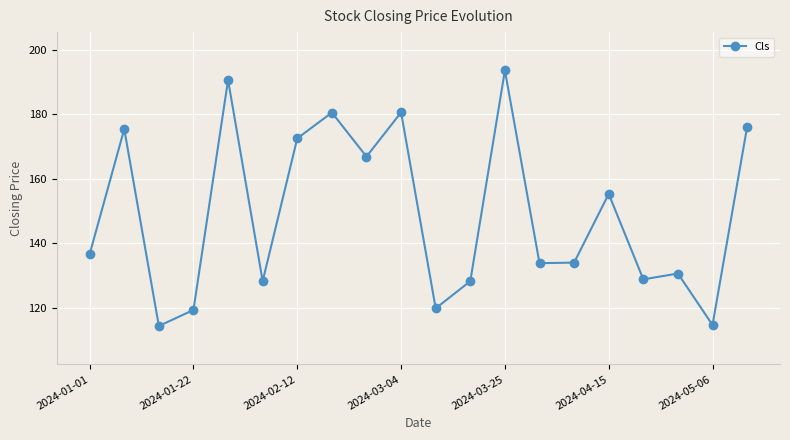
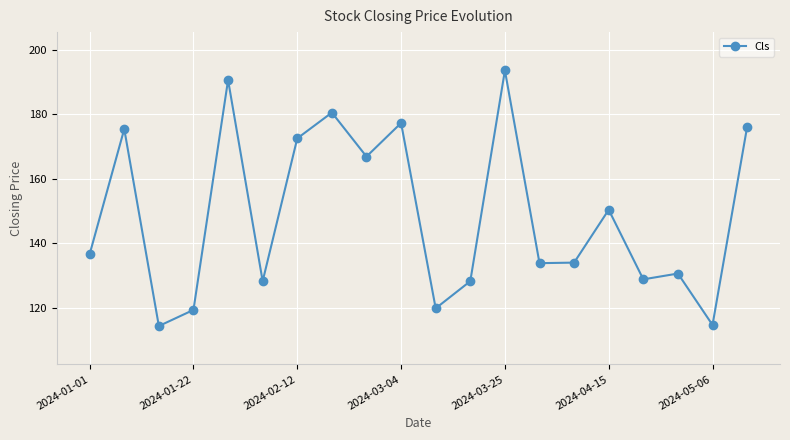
  {
    "2024-01-01": 137,
    "2024-01-22": 119,
    "2024-02-12": 173,
-   "2024-03-04": 181,
+   "2024-03-04": 177,
    "2024-03-25": 194,
-   "2024-04-15": 155,
+   "2024-04-15": 150,
    "2024-05-06": 115
  }
